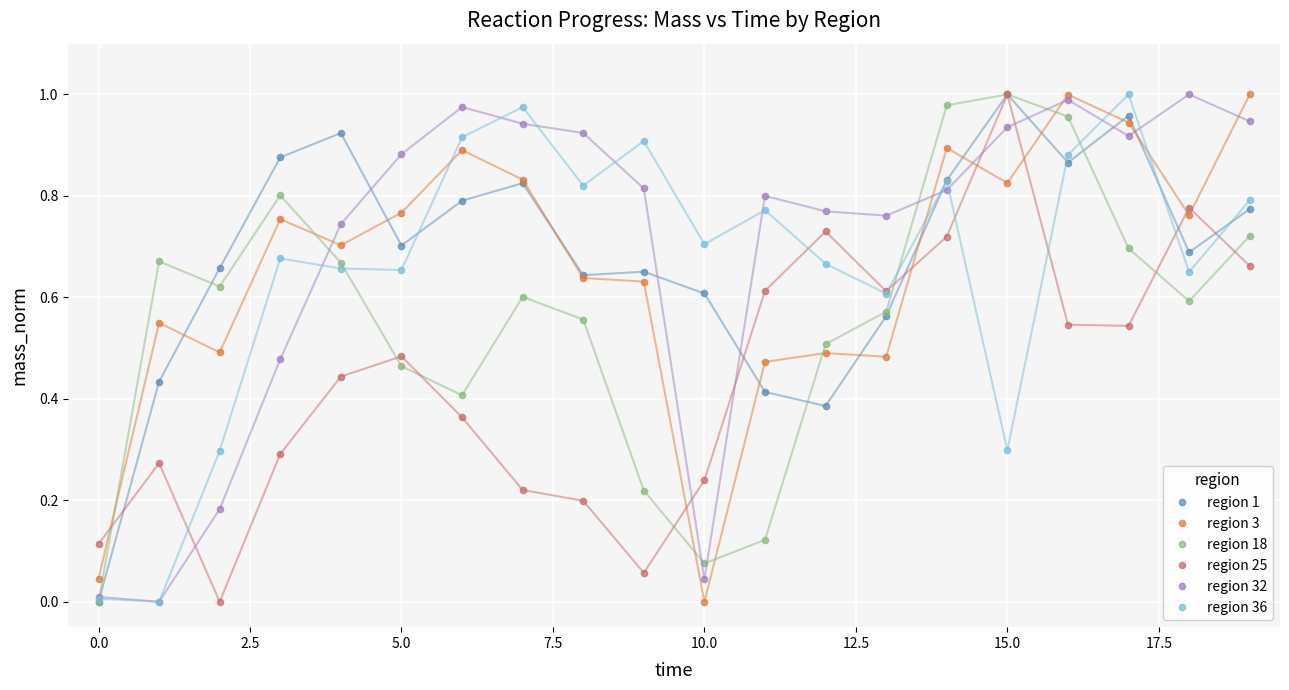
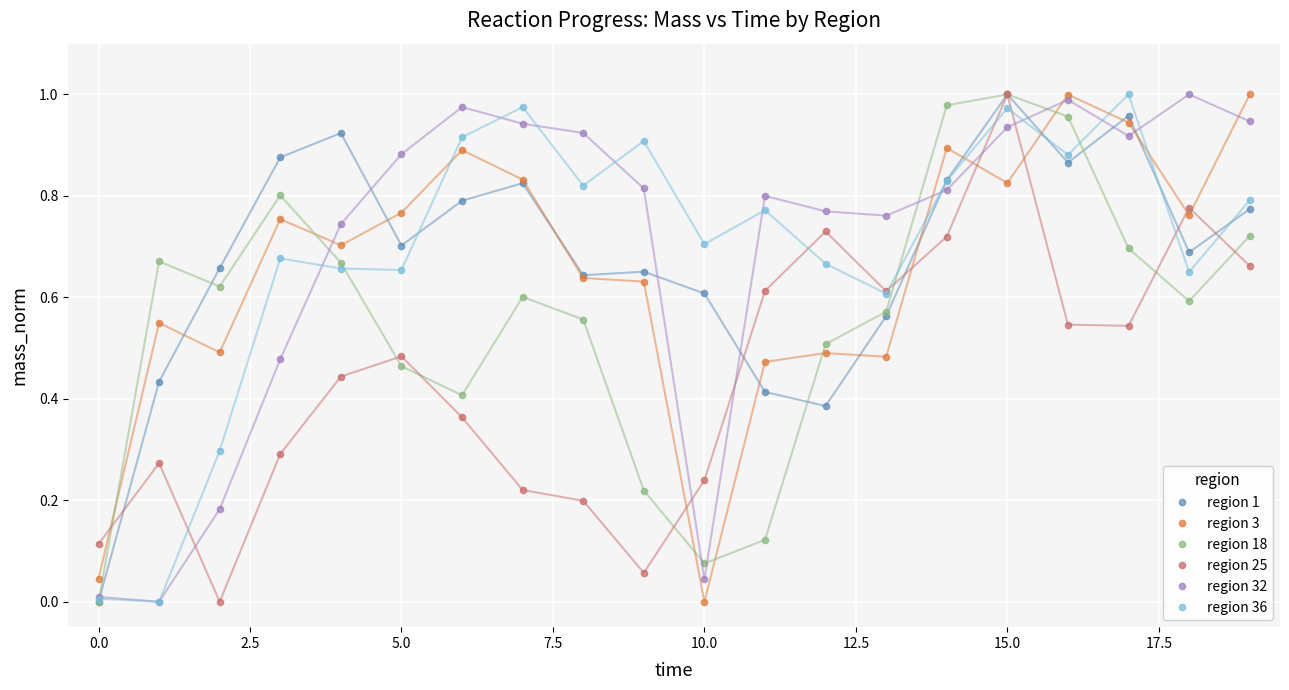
  {
    "region 1": {
      "5.0": 0.70,
      "10.0": 0.61
    },
    "region 18": {
      "5.0": 0.46,
      "10.0": 0.08
    },
    "region 32": {
      "5.0": 0.88,
      "10.0": 0.04,
      "15.0": 0.94
    },
    "region 36": {
      "5.0": 0.65,
      "10.0": 0.70,
-     "15.0": 0.30
+     "15.0": 0.97
    }
  }
